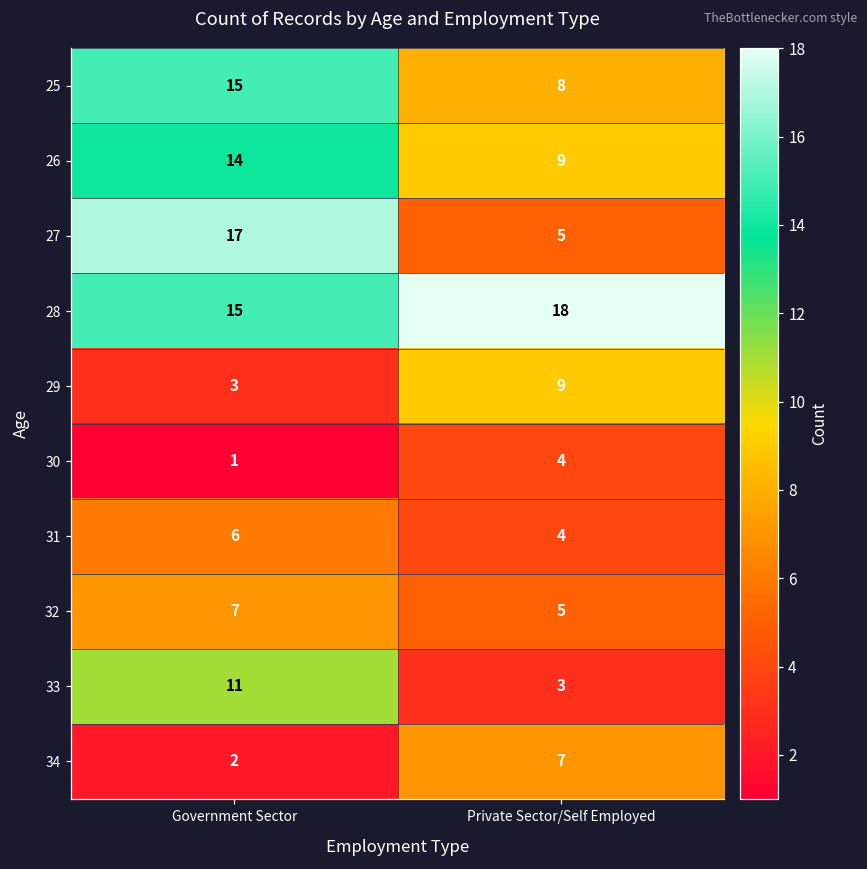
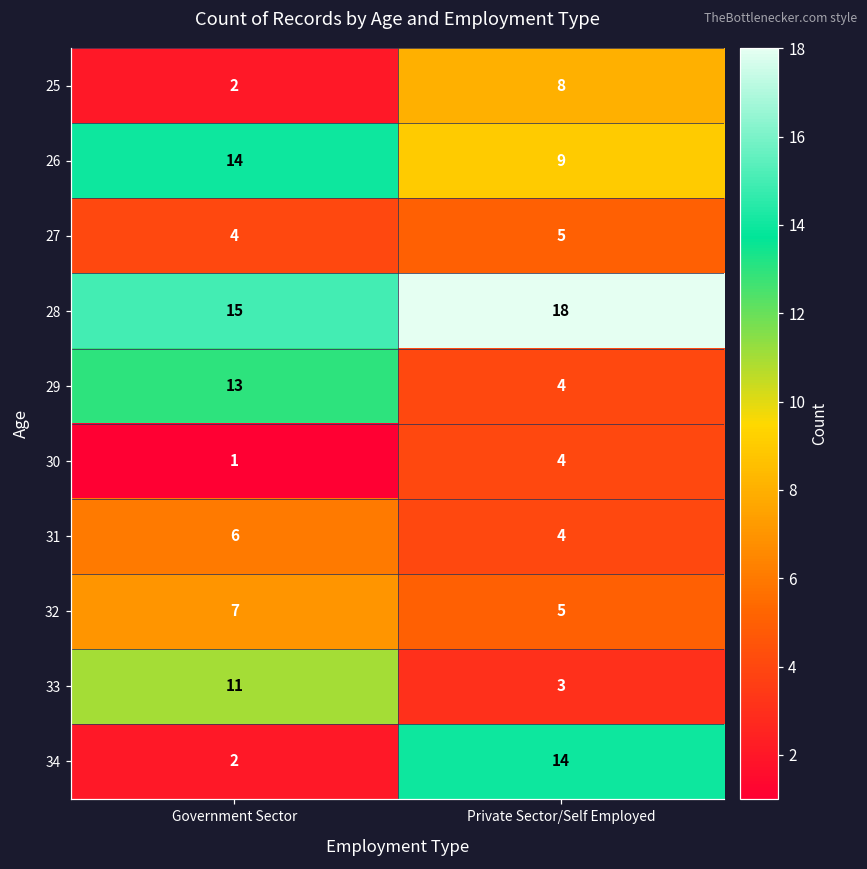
  {
    "25": {
-     "Government Sector": 15,
+     "Government Sector": 2,
      "Private Sector/Self Employed": 8
    },
    "26": {
      "Government Sector": 14,
      "Private Sector/Self Employed": 9
    },
    "27": {
-     "Government Sector": 17,
+     "Government Sector": 4,
      "Private Sector/Self Employed": 5
    },
    "28": {
      "Government Sector": 15,
      "Private Sector/Self Employed": 18
    },
    "29": {
-     "Government Sector": 3,
-     "Private Sector/Self Employed": 9
+     "Government Sector": 13,
+     "Private Sector/Self Employed": 4
    },
    "30": {
      "Government Sector": 1,
      "Private Sector/Self Employed": 4
    },
    "31": {
      "Government Sector": 6,
      "Private Sector/Self Employed": 4
    },
    "32": {
      "Government Sector": 7,
      "Private Sector/Self Employed": 5
    },
    "33": {
      "Government Sector": 11,
      "Private Sector/Self Employed": 3
    },
    "34": {
      "Government Sector": 2,
-     "Private Sector/Self Employed": 7
+     "Private Sector/Self Employed": 14
    }
  }
